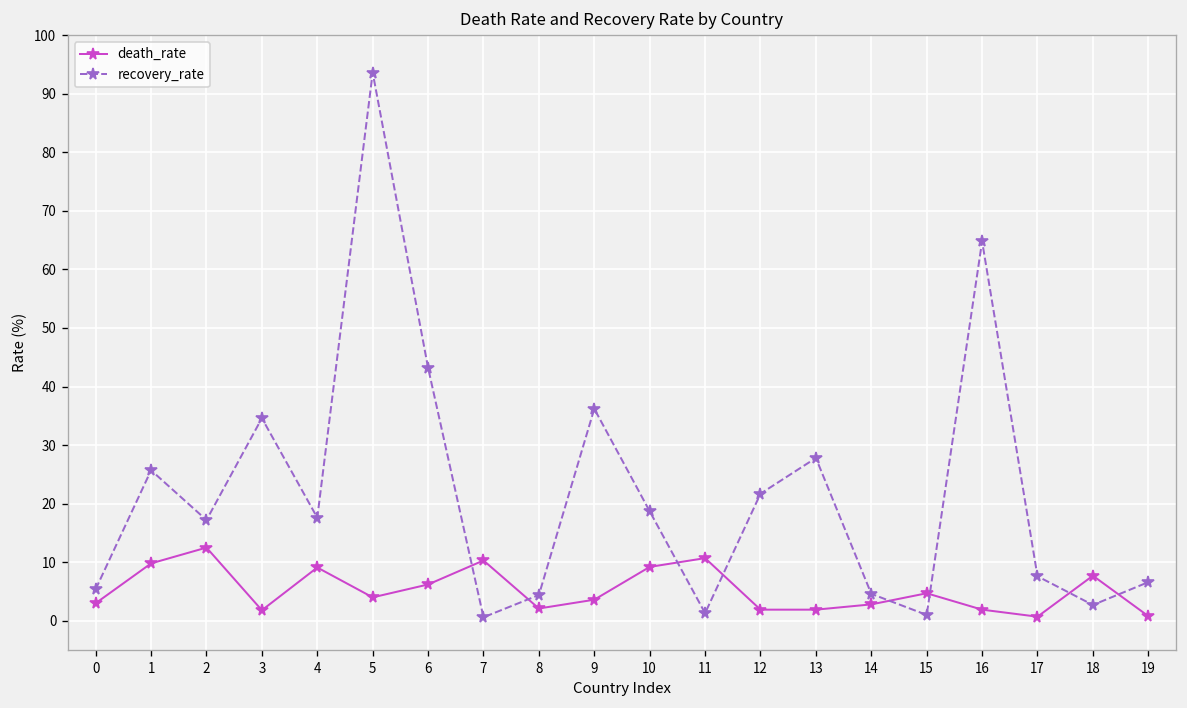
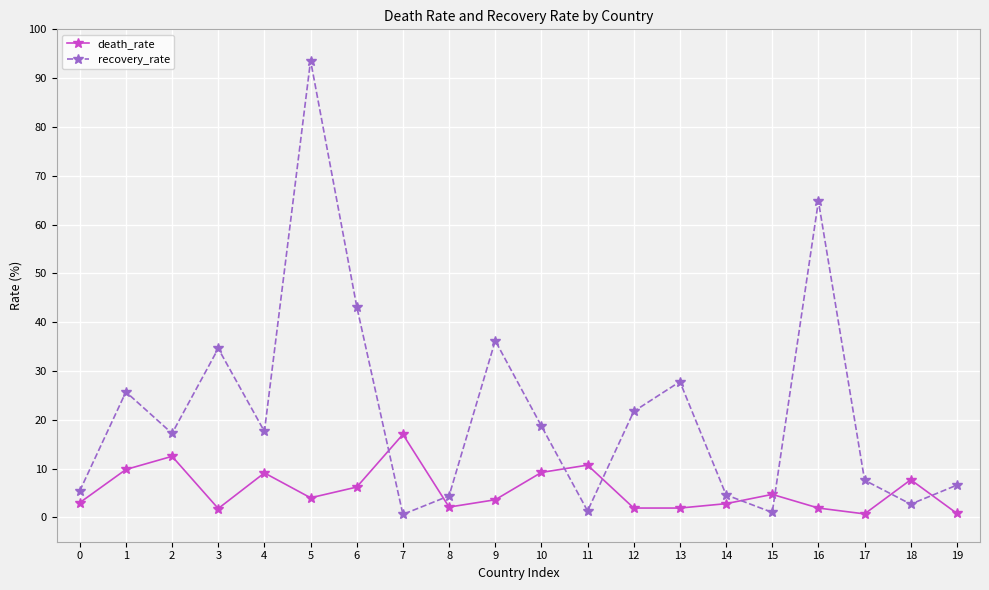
  {
    "death_rate": {
      "0": 3,
      "1": 10,
      "2": 13,
      "3": 2,
      "4": 9,
      "5": 4,
      "6": 6,
-     "7": 10,
+     "7": 17,
      "8": 2,
      "9": 4,
      "10": 9,
      "11": 11,
      "12": 2,
      "13": 2,
      "14": 3,
      "15": 5,
      "16": 2,
      "17": 1,
      "18": 8,
      "19": 1
    },
    "recovery_rate": {
      "0": 5,
      "1": 26,
      "2": 17,
      "3": 35,
      "4": 18,
      "5": 94,
      "6": 43,
      "7": 1,
      "8": 4,
      "9": 36,
      "10": 19,
      "11": 1,
      "12": 22,
      "13": 28,
      "14": 5,
      "15": 1,
      "16": 65,
      "17": 8,
      "18": 3,
      "19": 7
    }
  }
